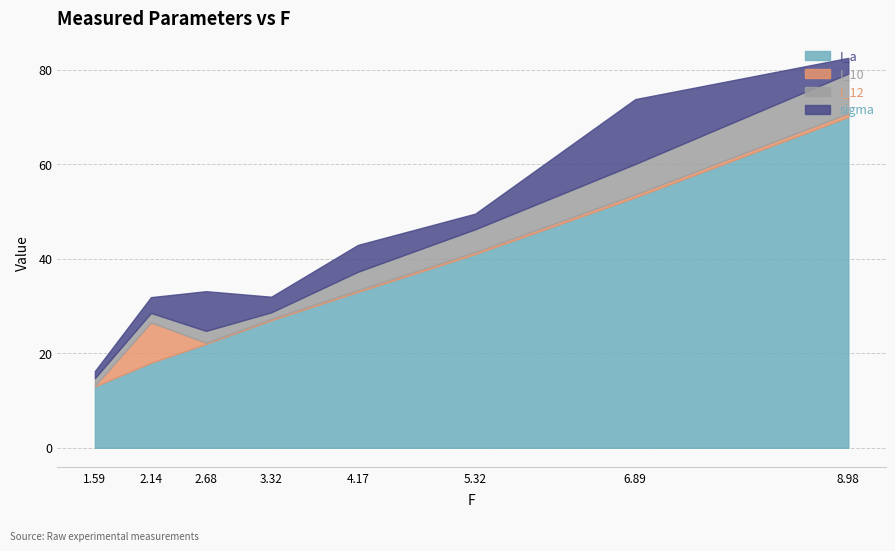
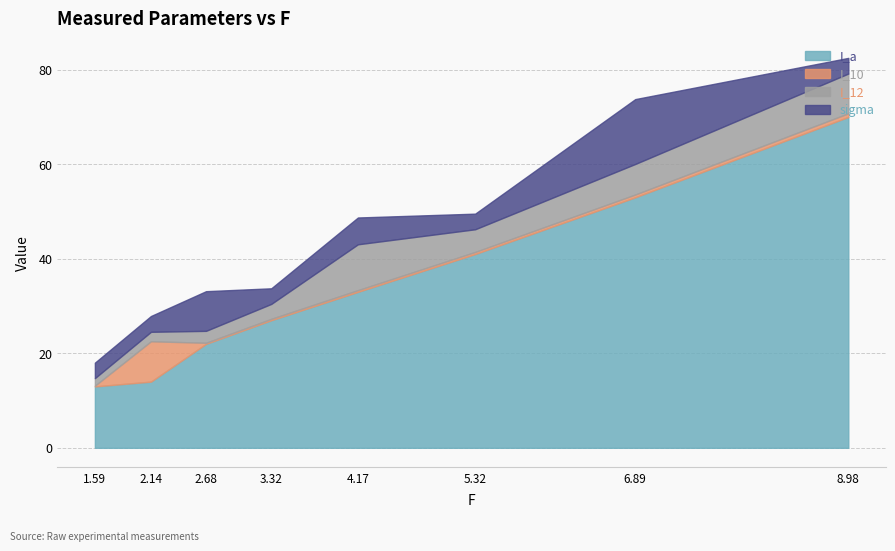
  {
    "I_a": {
-     "2.14": 18,
+     "2.14": 14,
      "6.89": 53,
      "8.98": 70
    },
    "I_10": {
      "2.14": 9,
      "6.89": 1,
      "8.98": 1
    },
    "I_12": {
      "1.59": 2,
      "2.14": 2,
      "2.68": 3,
-     "3.32": 1,
-     "4.17": 4,
+     "3.32": 3,
+     "4.17": 10,
      "5.32": 5,
      "6.89": 6,
      "8.98": 8
    },
    "sigma": {
-     "1.59": 2,
+     "1.59": 3,
      "2.14": 3,
      "2.68": 8,
      "3.32": 3,
      "4.17": 6,
      "5.32": 3,
      "6.89": 14,
      "8.98": 3
    }
  }
